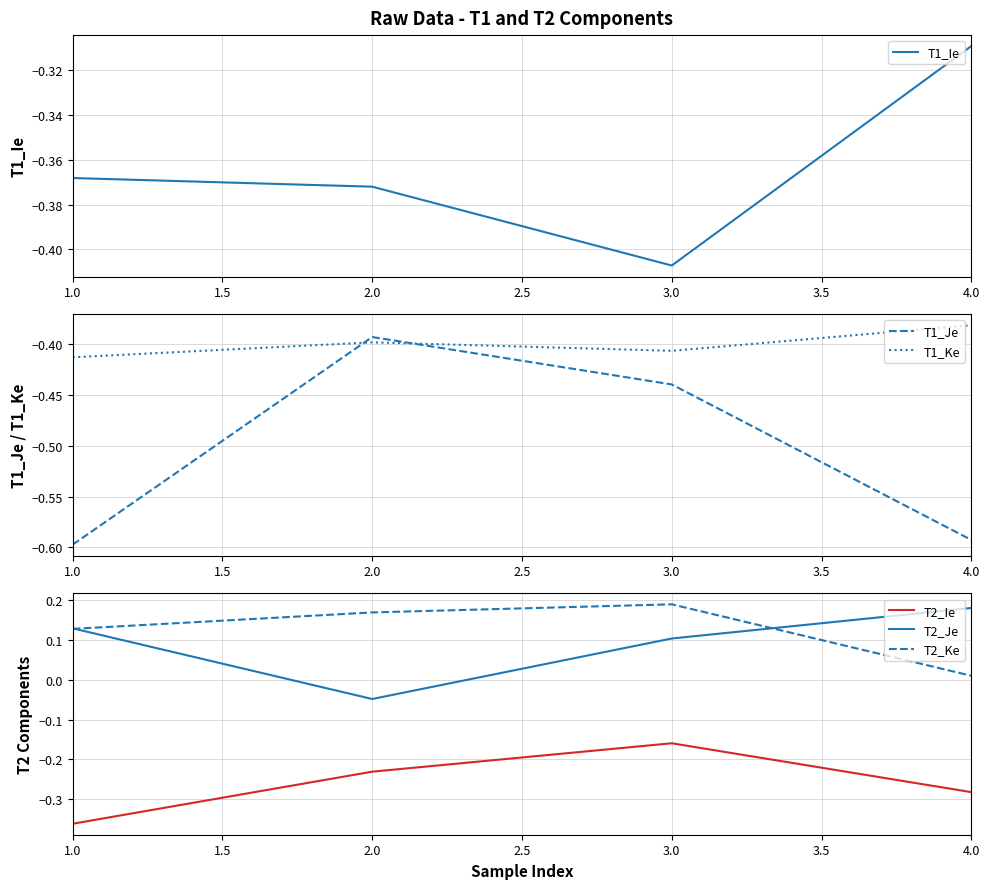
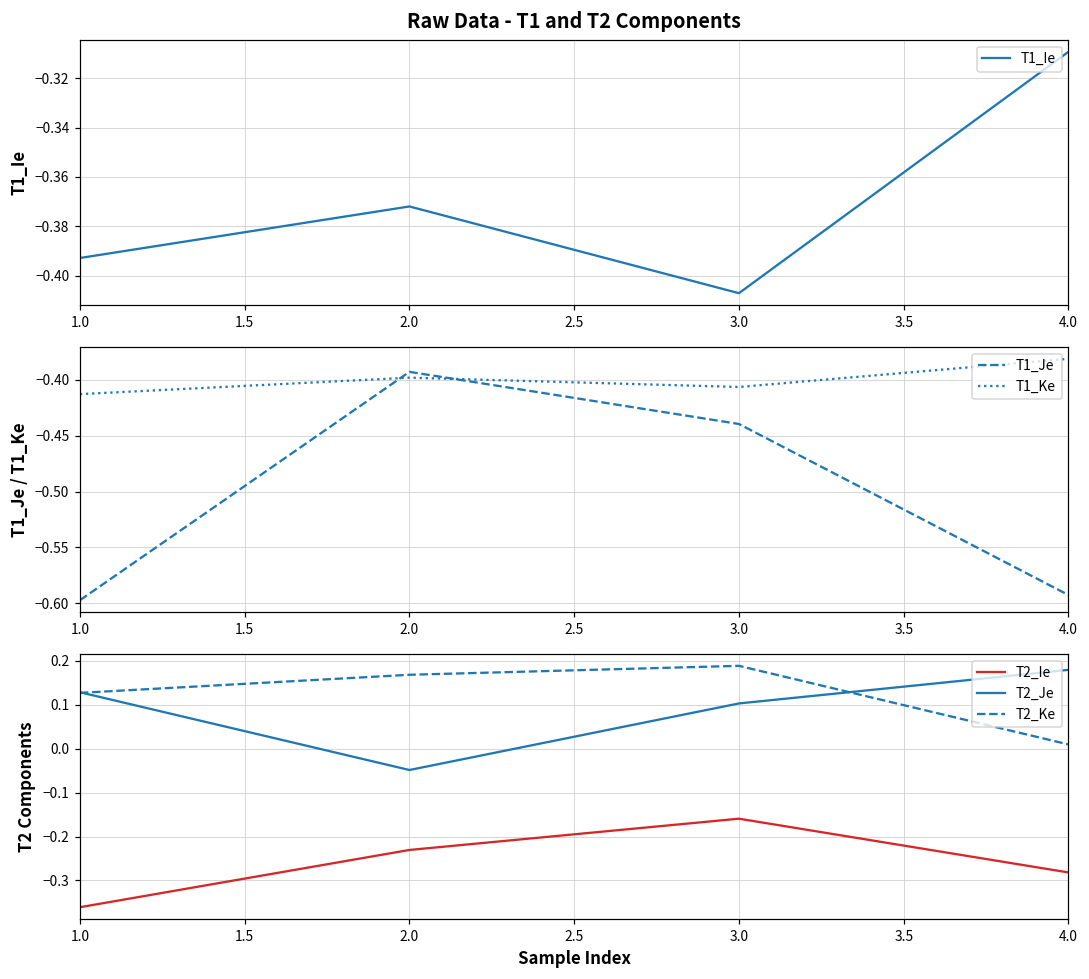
  {
    "Raw Data - T1 and T2 Components": {
-     "1.0": -0.368,
+     "1.0": -0.393,
      "2.0": -0.372,
      "3.0": -0.407,
      "4.0": -0.309
    }
  }
